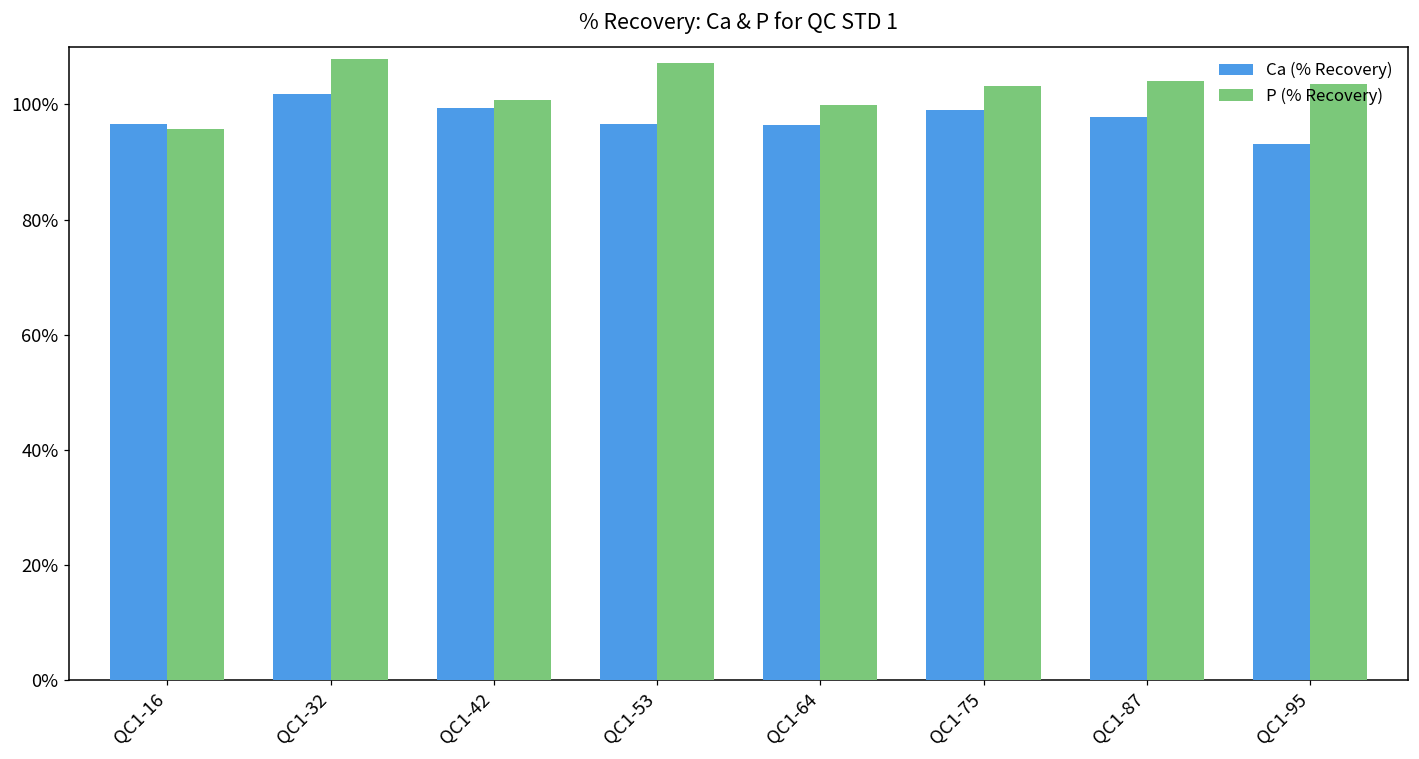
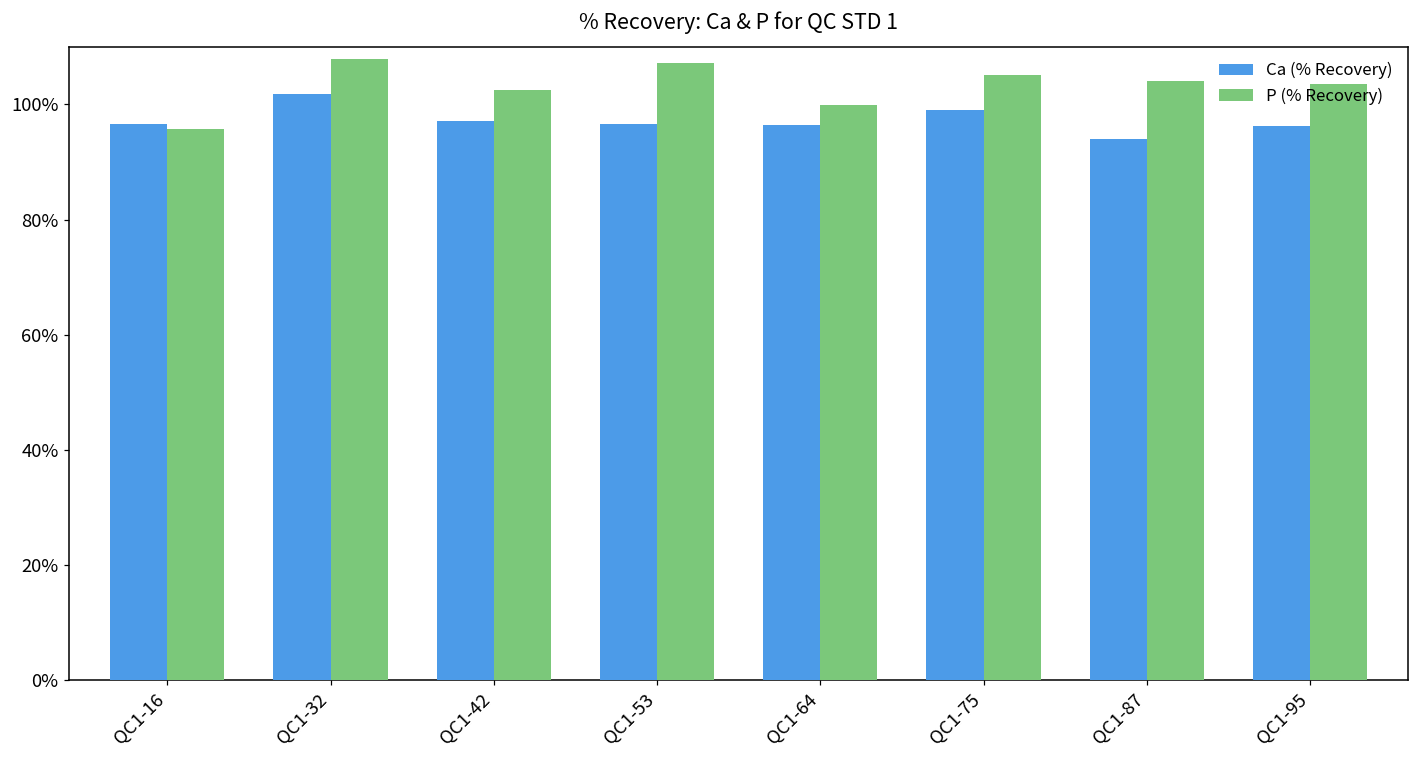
  {
    "Ca (% Recovery)": {
      "QC1-16": "97%",
      "QC1-32": "102%",
-     "QC1-42": "99%",
+     "QC1-42": "97%",
      "QC1-53": "97%",
      "QC1-64": "96%",
      "QC1-75": "99%",
-     "QC1-87": "98%",
-     "QC1-95": "93%"
+     "QC1-87": "94%",
+     "QC1-95": "96%"
    },
    "P (% Recovery)": {
      "QC1-16": "96%",
      "QC1-32": "108%",
-     "QC1-42": "101%",
+     "QC1-42": "103%",
      "QC1-53": "107%",
      "QC1-64": "100%",
-     "QC1-75": "103%",
+     "QC1-75": "105%",
      "QC1-87": "104%",
      "QC1-95": "104%"
    }
  }
